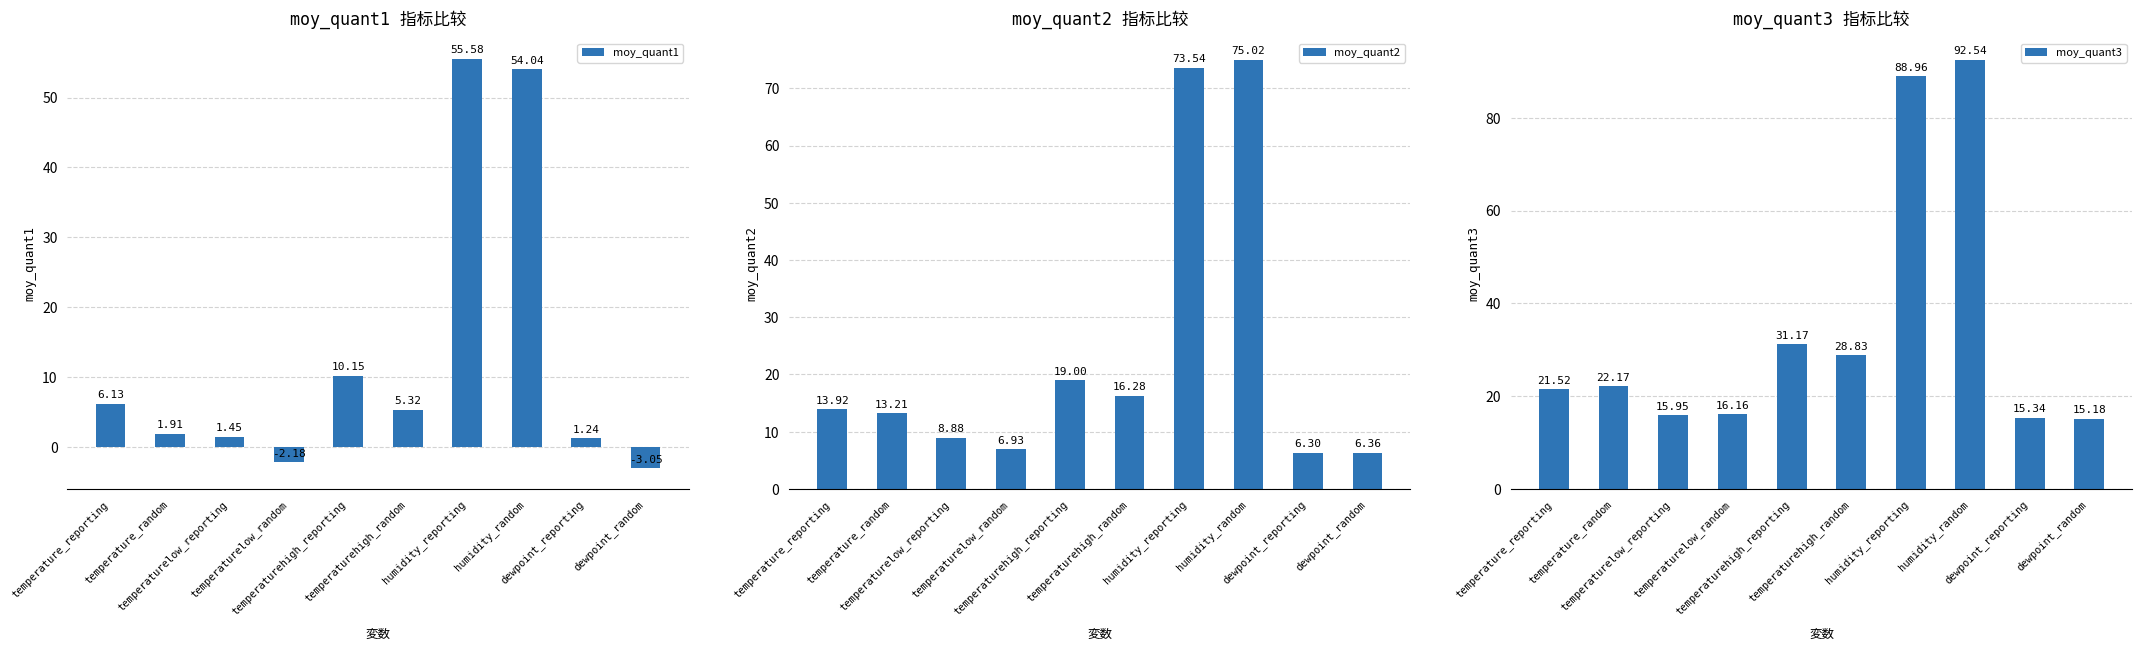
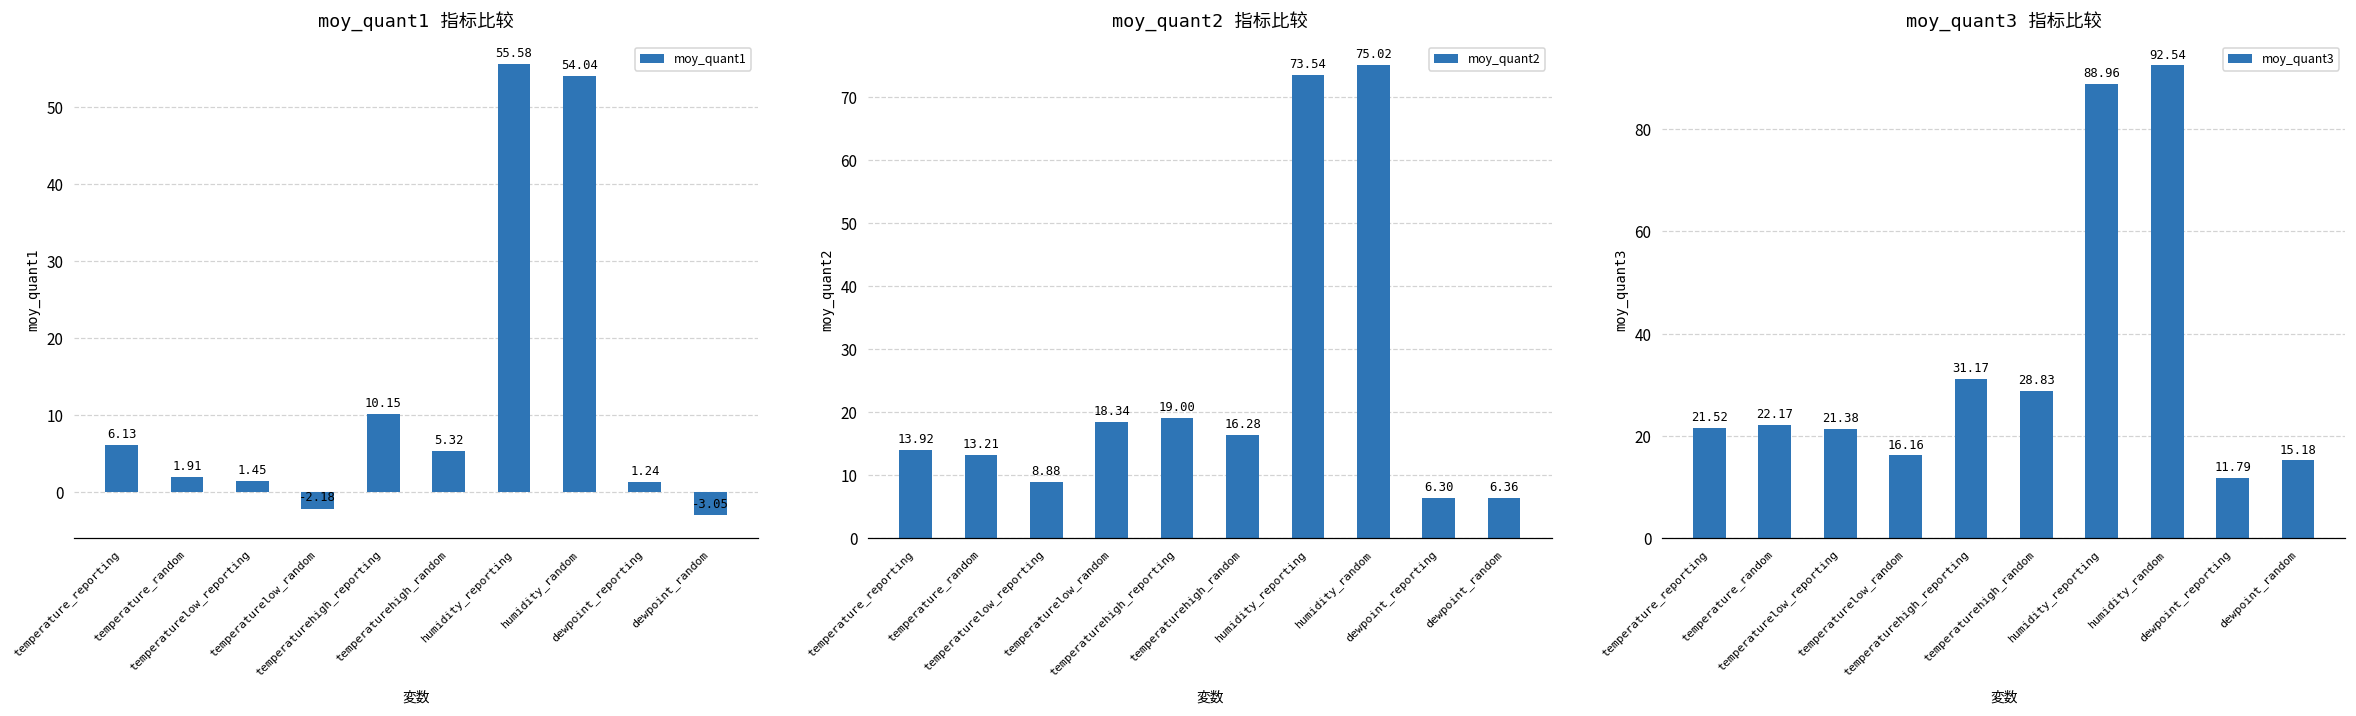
  {
    "moy_quant1 指标比较": {
      "temperature_reporting": 6.13,
      "temperature_random": 1.91,
      "temperaturelow_reporting": 1.45,
      "temperaturelow_random": -2.18,
      "temperaturehigh_reporting": 10.15,
      "temperaturehigh_random": 5.32,
      "humidity_reporting": 55.58,
      "humidity_random": 54.04,
      "dewpoint_reporting": 1.24,
      "dewpoint_random": -3.05
    },
    "moy_quant2 指标比较": {
      "temperature_reporting": 13.92,
      "temperature_random": 13.21,
      "temperaturelow_reporting": 8.88,
-     "temperaturelow_random": 6.93,
+     "temperaturelow_random": 18.34,
      "temperaturehigh_reporting": 19.00,
      "temperaturehigh_random": 16.28,
      "humidity_reporting": 73.54,
      "humidity_random": 75.02,
      "dewpoint_reporting": 6.30,
      "dewpoint_random": 6.36
    },
    "moy_quant3 指标比较": {
      "temperature_reporting": 21.52,
      "temperature_random": 22.17,
-     "temperaturelow_reporting": 15.95,
+     "temperaturelow_reporting": 21.38,
      "temperaturelow_random": 16.16,
      "temperaturehigh_reporting": 31.17,
      "temperaturehigh_random": 28.83,
      "humidity_reporting": 88.96,
      "humidity_random": 92.54,
-     "dewpoint_reporting": 15.34,
+     "dewpoint_reporting": 11.79,
      "dewpoint_random": 15.18
    }
  }
